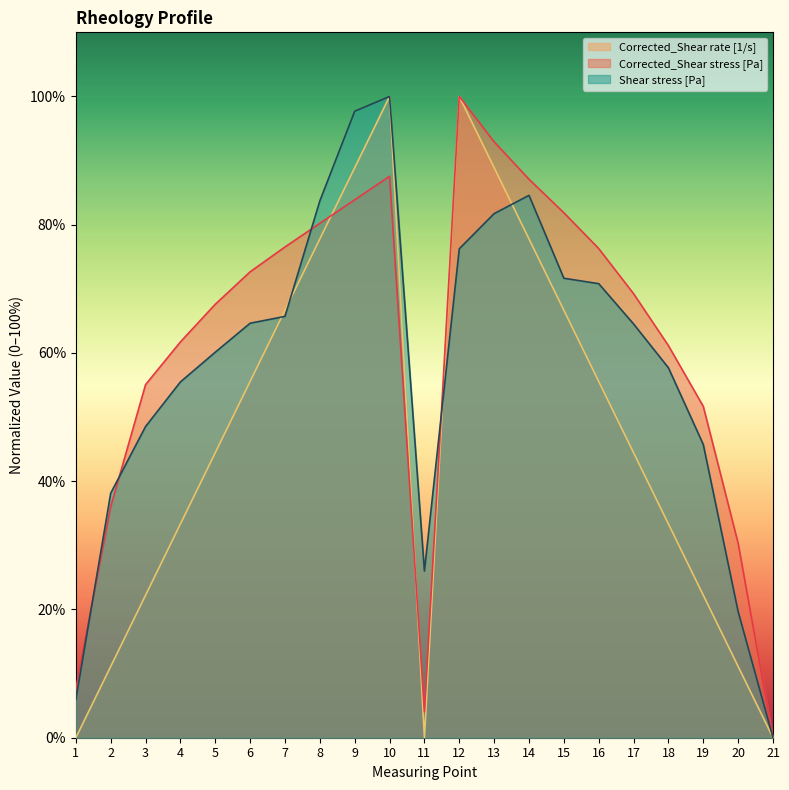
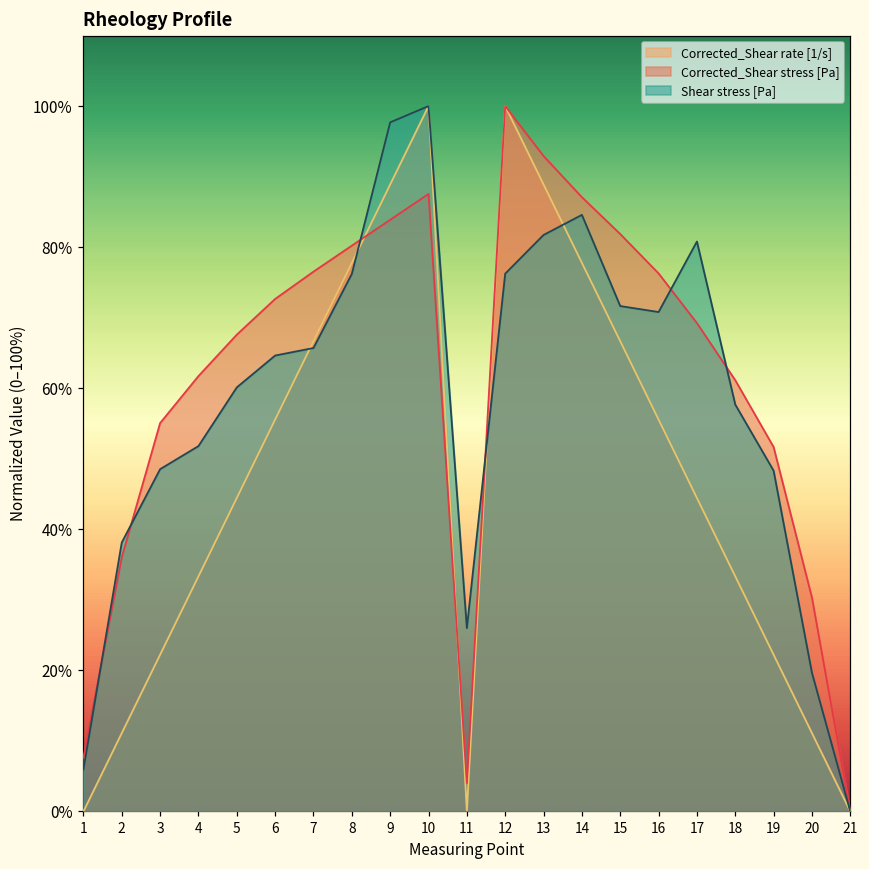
  {
    "Shear stress [Pa]": {
      "1": "6%",
      "2": "38%",
      "3": "49%",
-     "4": "55%",
+     "4": "52%",
      "5": "60%",
      "6": "65%",
      "7": "66%",
-     "8": "84%",
+     "8": "76%",
      "9": "98%",
      "11": "26%",
      "12": "76%",
      "13": "82%",
      "14": "85%",
      "15": "72%",
      "16": "71%",
-     "17": "65%",
+     "17": "81%",
      "18": "58%",
-     "19": "46%",
+     "19": "48%",
      "20": "20%"
    }
  }
